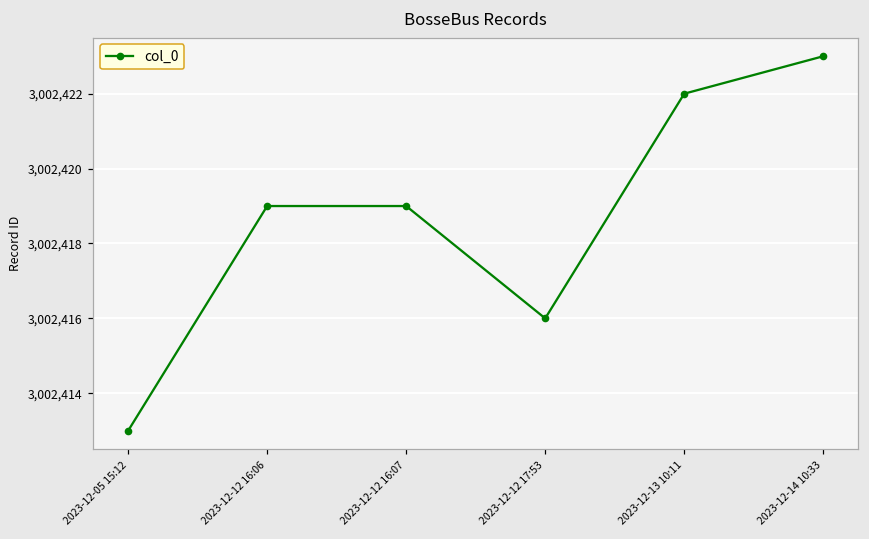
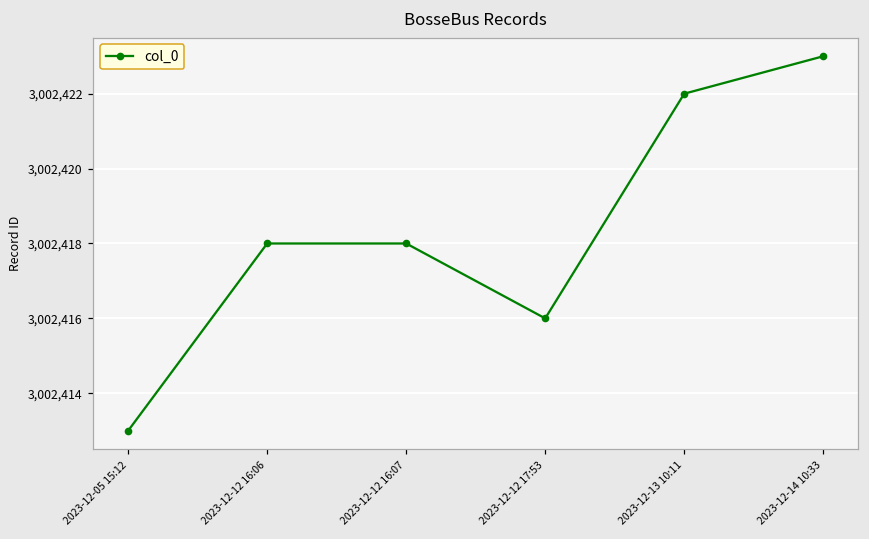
  {
    "2023-12-05 15:12": "3,002,413",
-   "2023-12-12 16:06": "3,002,419",
-   "2023-12-12 16:07": "3,002,419",
+   "2023-12-12 16:06": "3,002,418",
+   "2023-12-12 16:07": "3,002,418",
    "2023-12-12 17:53": "3,002,416",
    "2023-12-13 10:11": "3,002,422",
    "2023-12-14 10:33": "3,002,423"
  }
